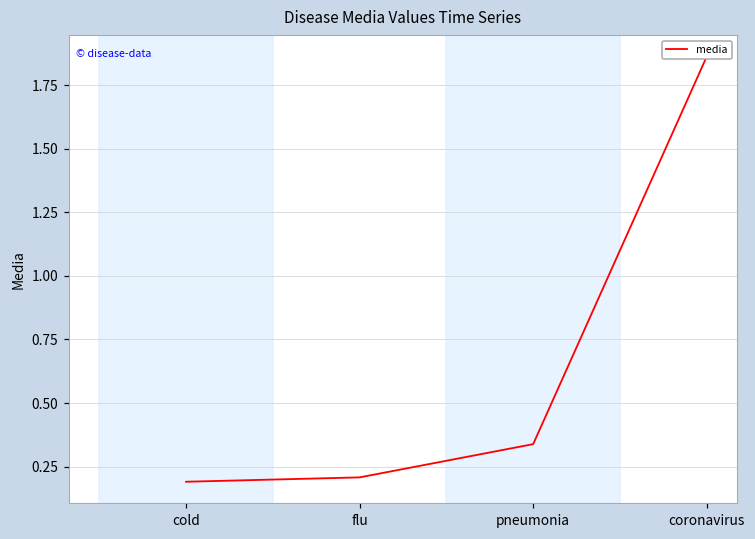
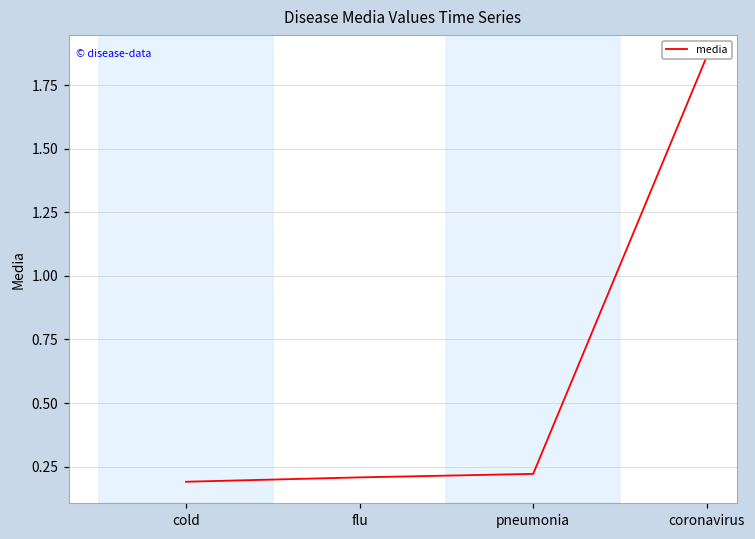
  {
    "cold": 0.19,
    "flu": 0.21,
-   "pneumonia": 0.34
+   "pneumonia": 0.22
  }
